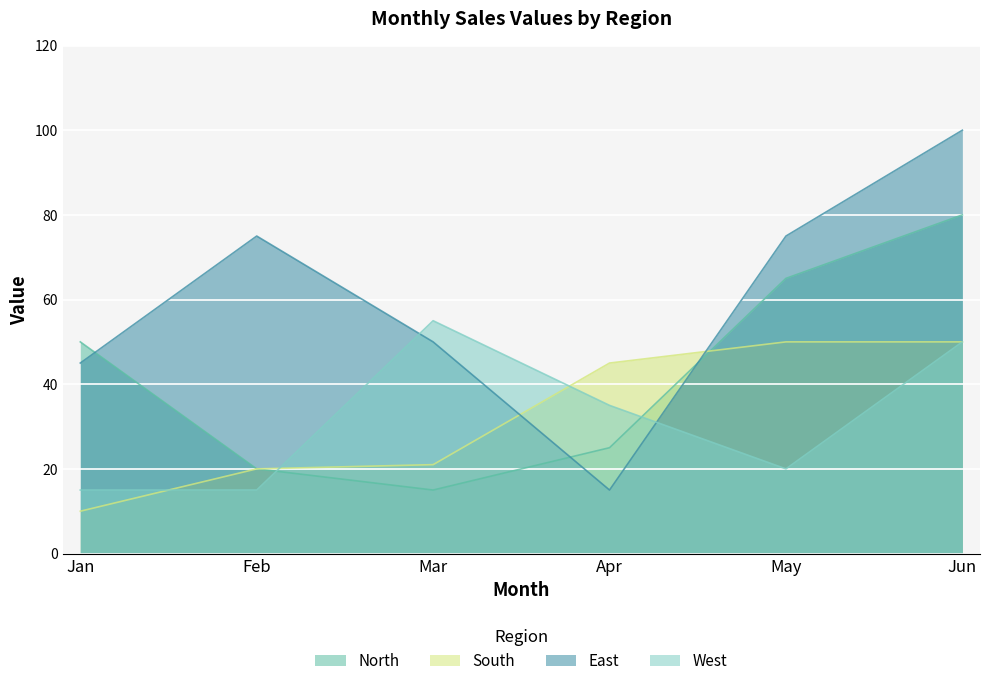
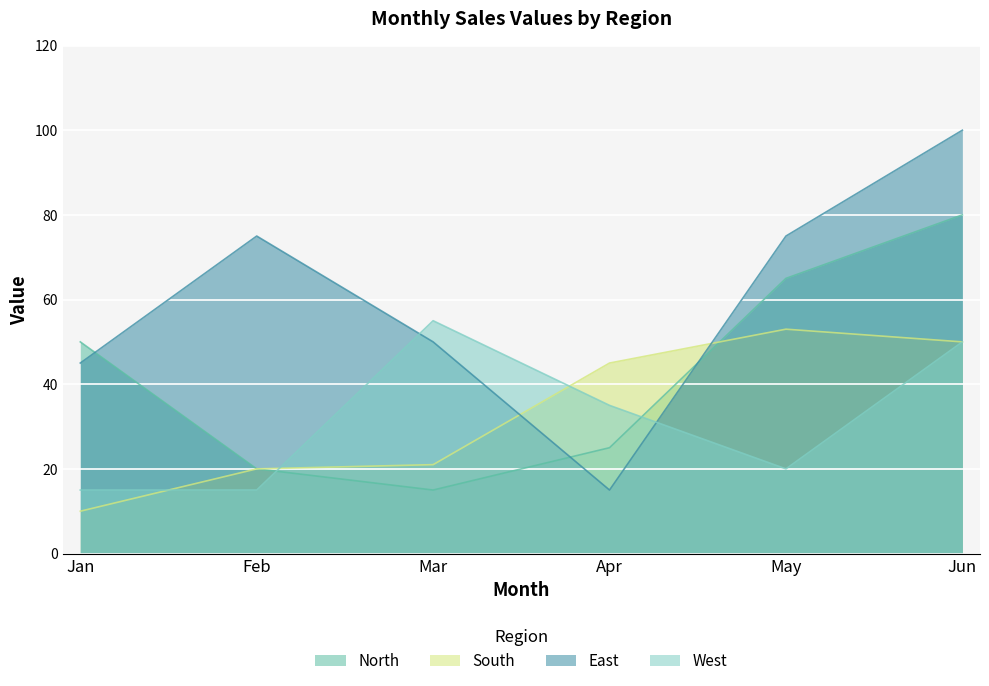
  {
    "South": {
      "Jan": 10,
      "Mar": 21,
      "Apr": 45,
-     "May": 50
+     "May": 53
    }
  }
